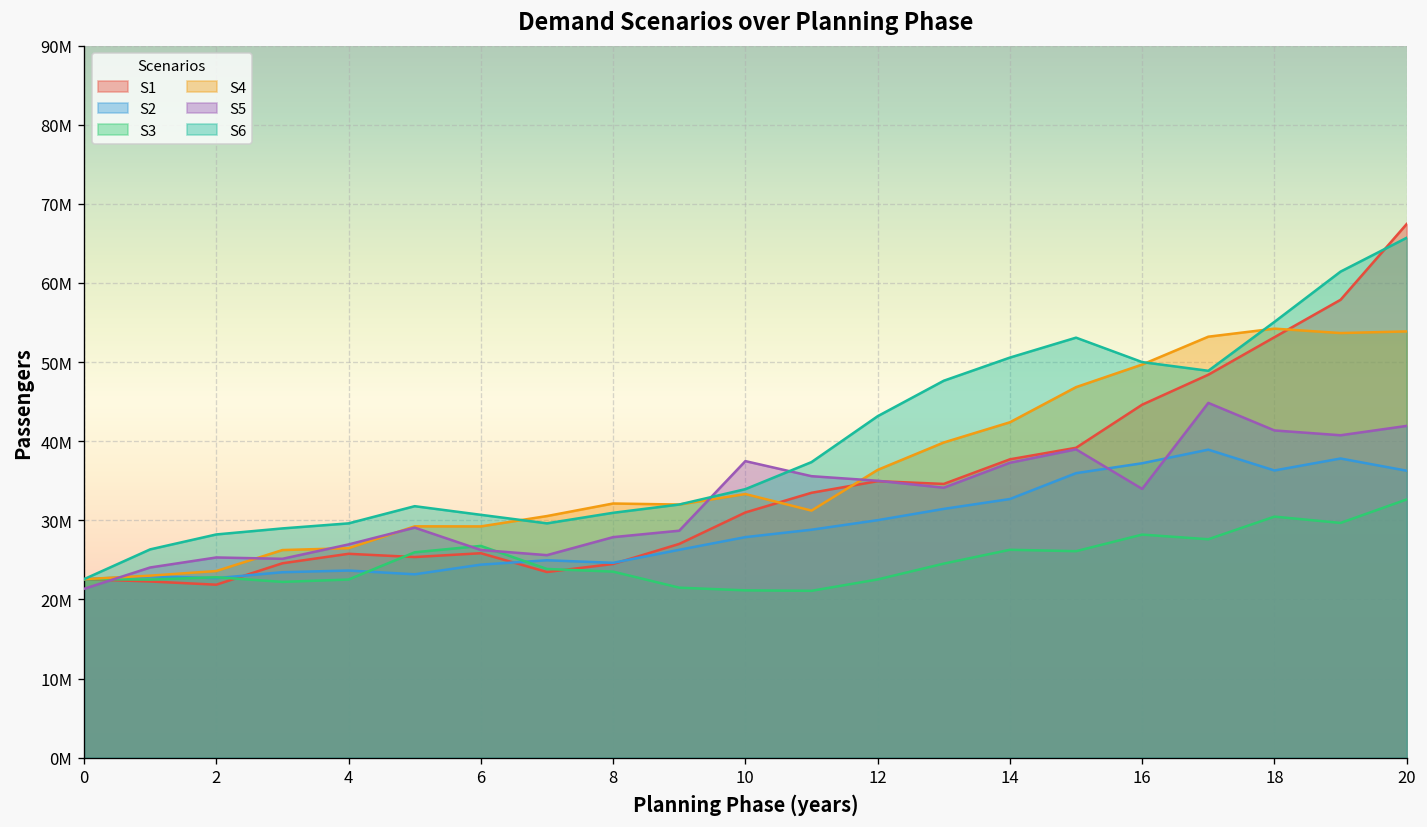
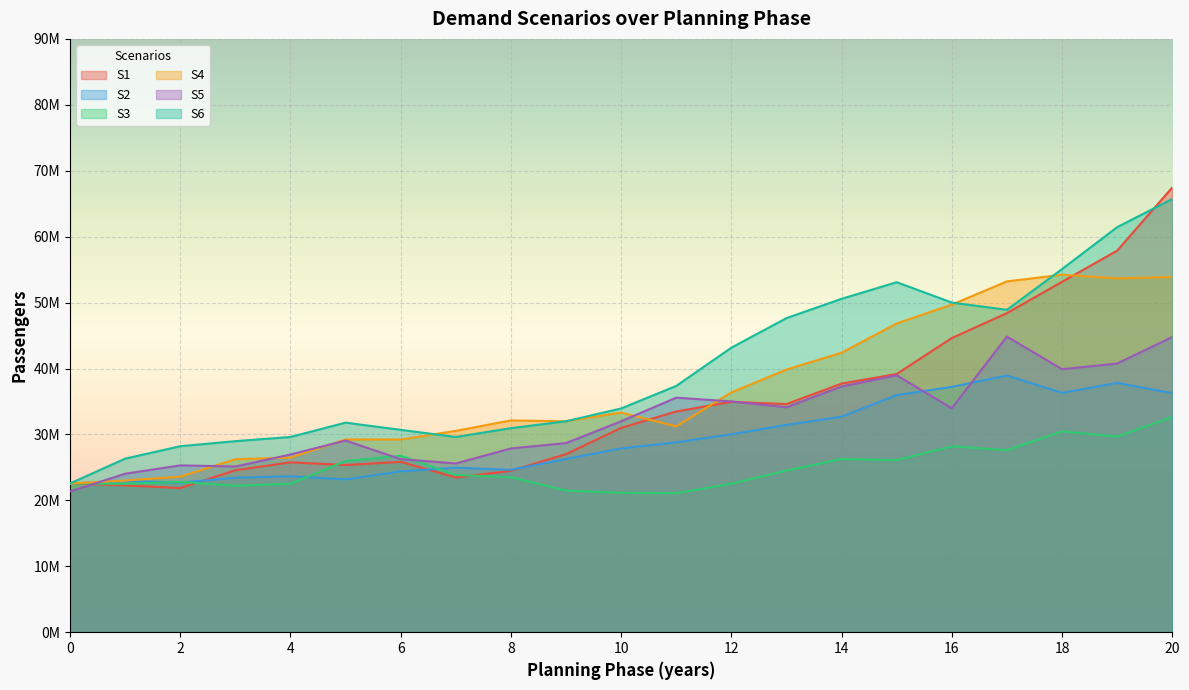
  {
    "S5": {
      "0": 21000000,
      "2": 25000000,
      "4": 27000000,
      "6": 26000000,
      "8": 28000000,
-     "10": 37000000,
+     "10": 32000000,
      "14": 37000000,
      "16": 34000000,
-     "18": 41000000,
-     "20": 42000000
+     "18": 40000000,
+     "20": 45000000
    }
  }
